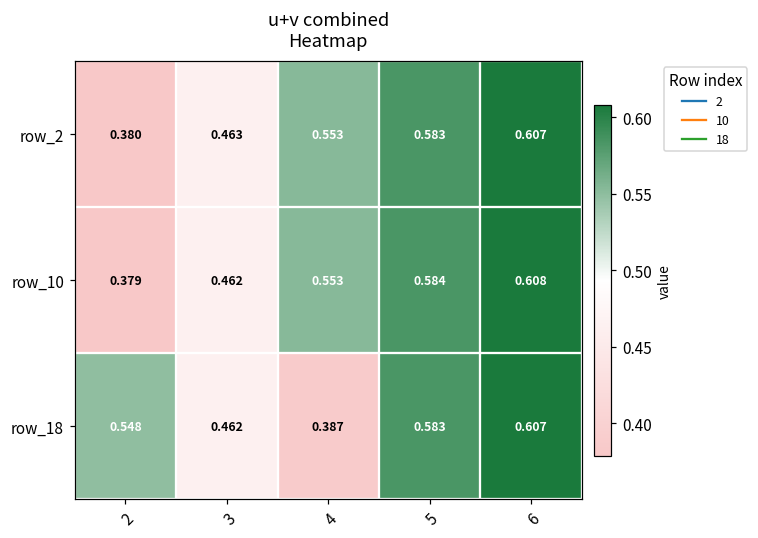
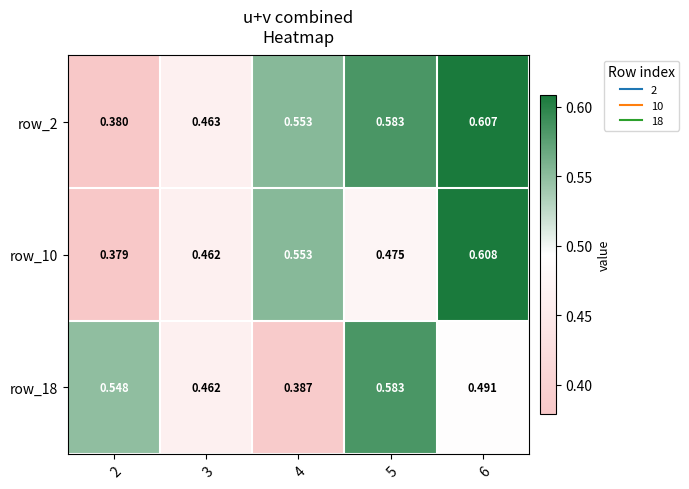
  {
    "row_2": {
      "2": 0.380,
      "3": 0.463,
      "4": 0.553,
      "5": 0.583,
      "6": 0.607
    },
    "row_10": {
      "2": 0.379,
      "3": 0.462,
      "4": 0.553,
-     "5": 0.584,
+     "5": 0.475,
      "6": 0.608
    },
    "row_18": {
      "2": 0.548,
      "3": 0.462,
      "4": 0.387,
      "5": 0.583,
-     "6": 0.607
+     "6": 0.491
    }
  }
